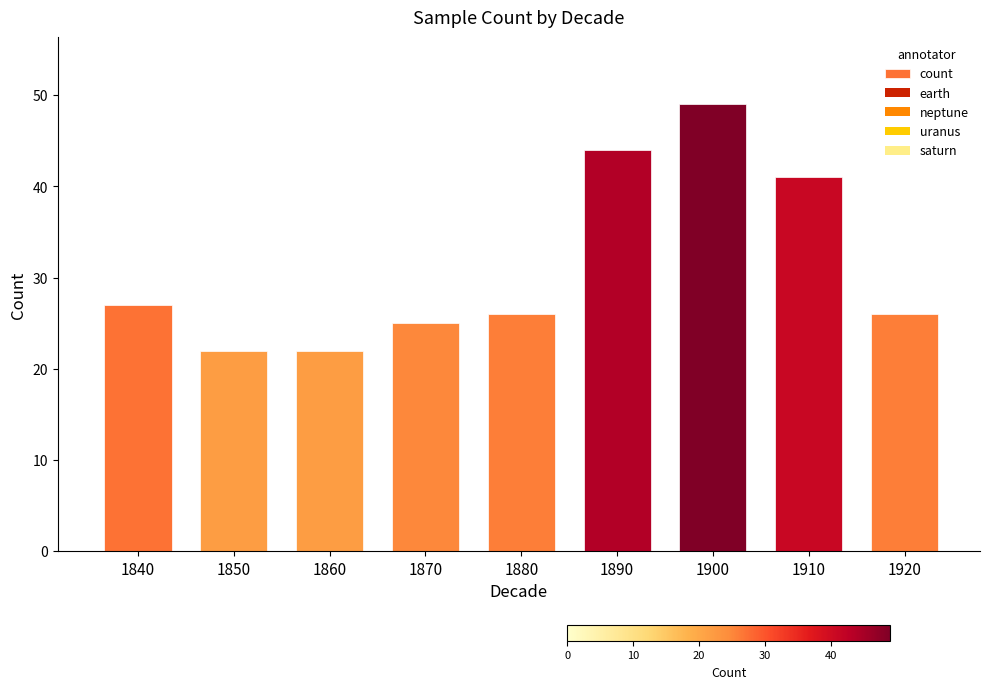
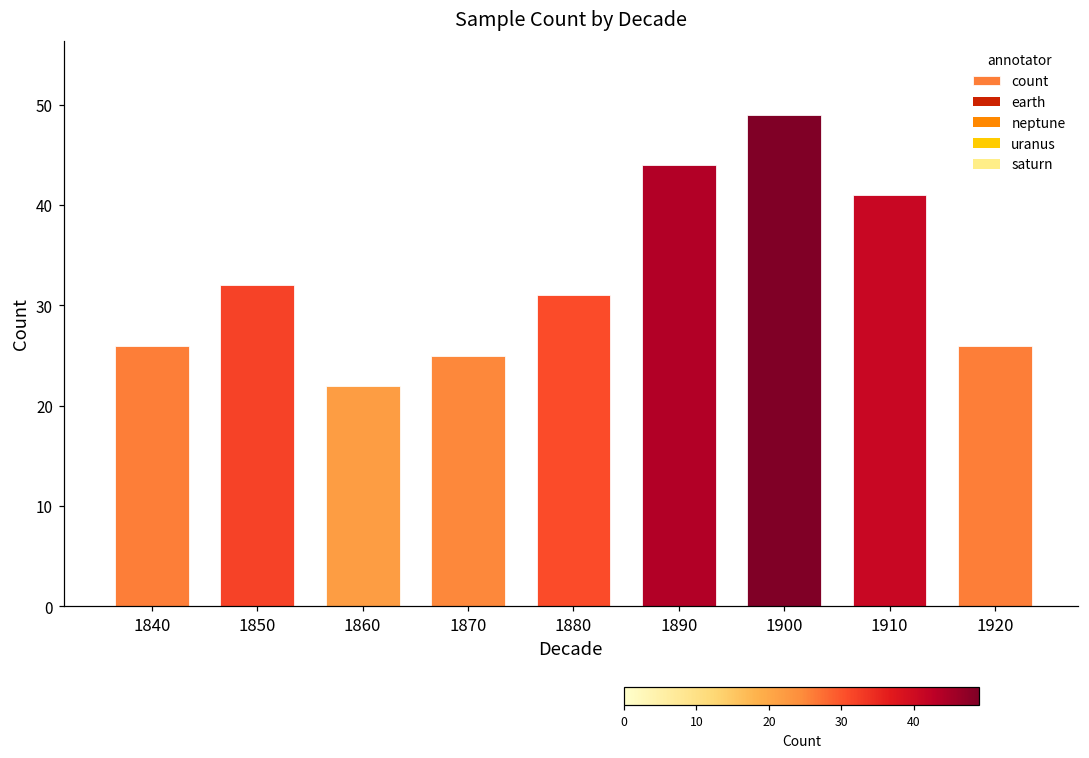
  {
    "count": {
-     "1840": 27,
-     "1850": 22,
+     "1840": 26,
+     "1850": 32,
      "1860": 22,
      "1870": 25,
-     "1880": 26,
+     "1880": 31,
      "1890": 44,
      "1900": 49,
      "1910": 41,
      "1920": 26
    },
    "saturn": {
      "1840": 0
    }
  }
